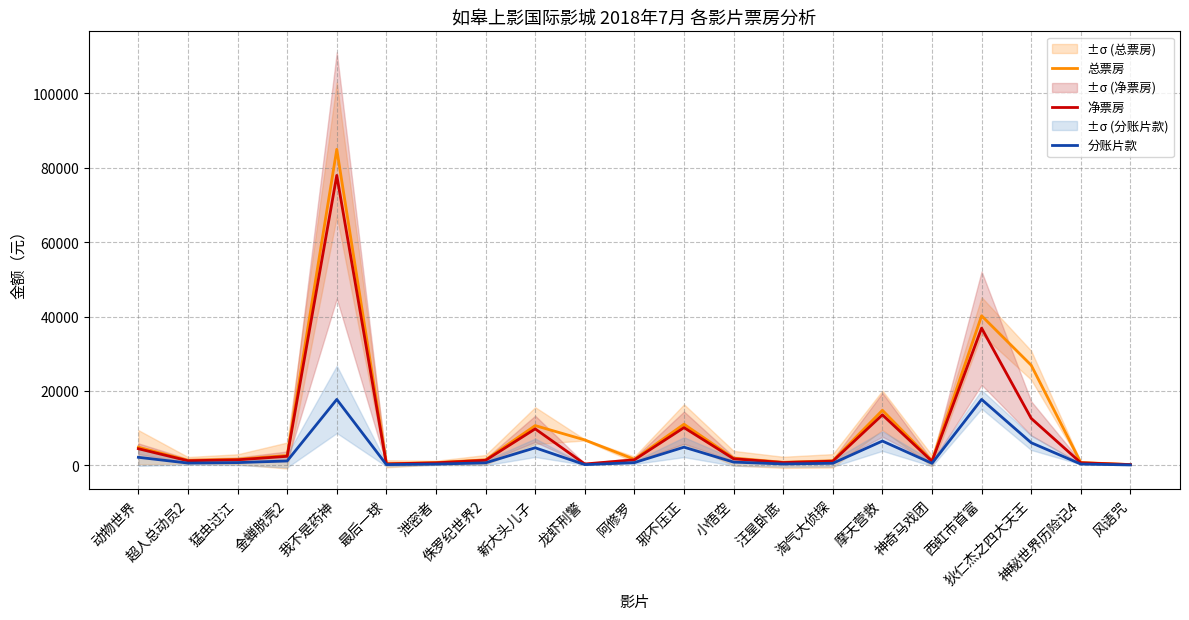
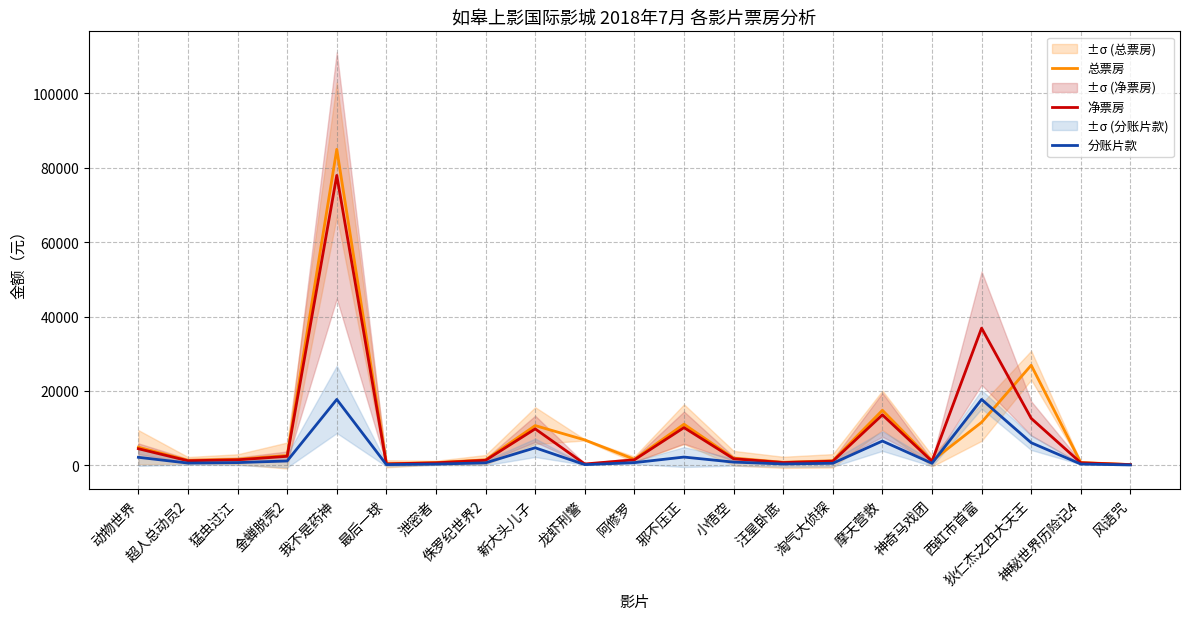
  {
    "总票房": {
      "我不是药神": 85000,
      "新大头儿子": 11000,
      "邪不压正": 11000,
      "摩天营救": 15000,
-     "西虹市首富": 40000,
+     "西虹市首富": 12000,
      "狄仁杰之四大天王": 27000
    },
    "净票房": {
      "我不是药神": 78000,
      "新大头儿子": 10000,
      "邪不压正": 10000,
      "摩天营救": 14000,
      "西虹市首富": 37000,
      "狄仁杰之四大天王": 13000
    },
    "分账片款": {
      "动物世界": 2000,
      "金蝉脱壳2": 1000,
      "我不是药神": 18000,
      "新大头儿子": 5000,
-     "邪不压正": 5000,
+     "邪不压正": 2000,
      "小悟空": 1000,
      "摩天营救": 7000,
      "西虹市首富": 18000,
      "狄仁杰之四大天王": 6000
    }
  }
